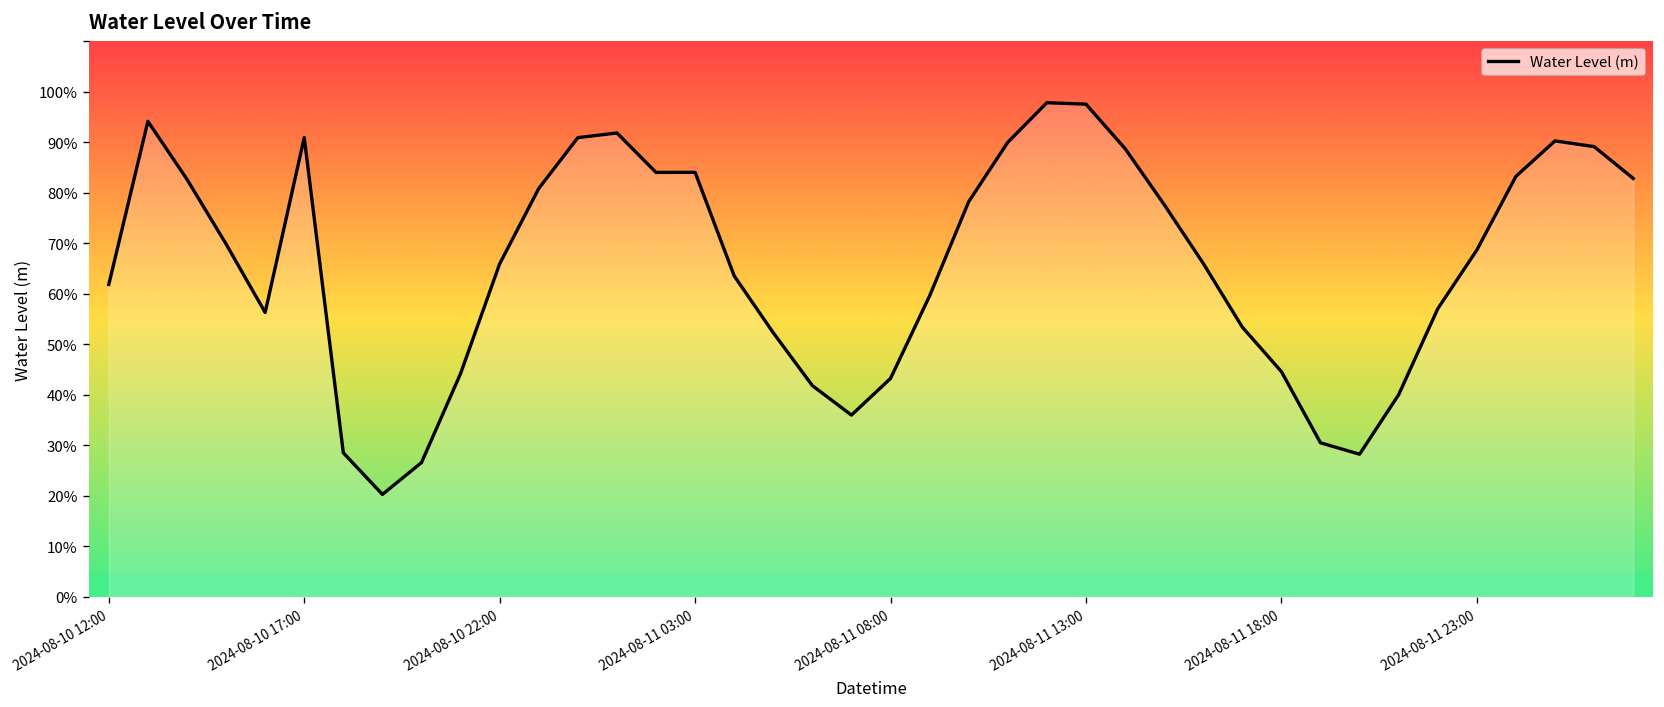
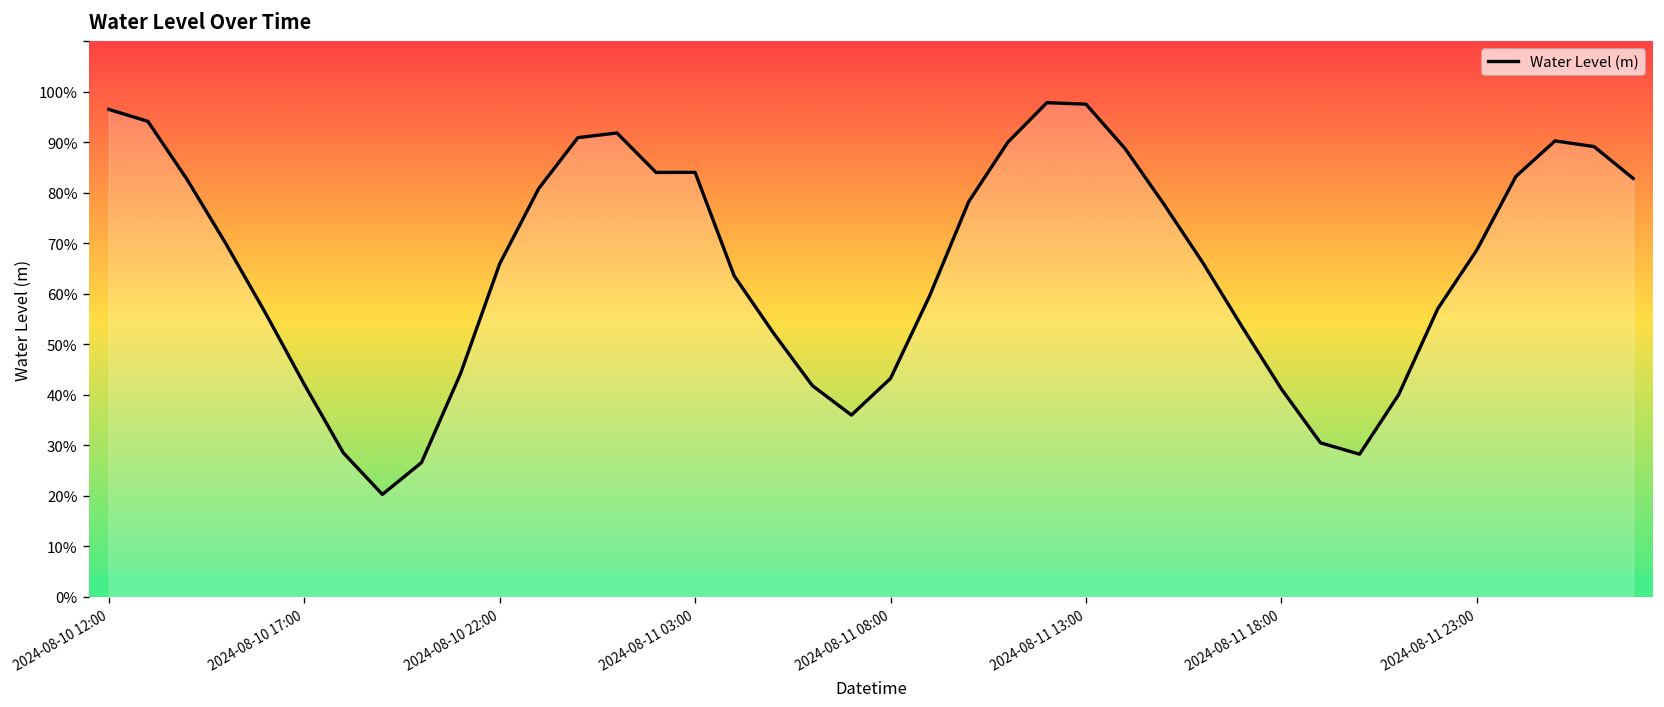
  {
-   "2024-08-10 12:00": "62%",
-   "2024-08-10 17:00": "91%",
+   "2024-08-10 12:00": "96%",
+   "2024-08-10 17:00": "42%",
    "2024-08-10 22:00": "66%",
    "2024-08-11 03:00": "84%",
    "2024-08-11 08:00": "43%",
    "2024-08-11 13:00": "98%",
-   "2024-08-11 18:00": "45%",
+   "2024-08-11 18:00": "41%",
    "2024-08-11 23:00": "69%"
  }
